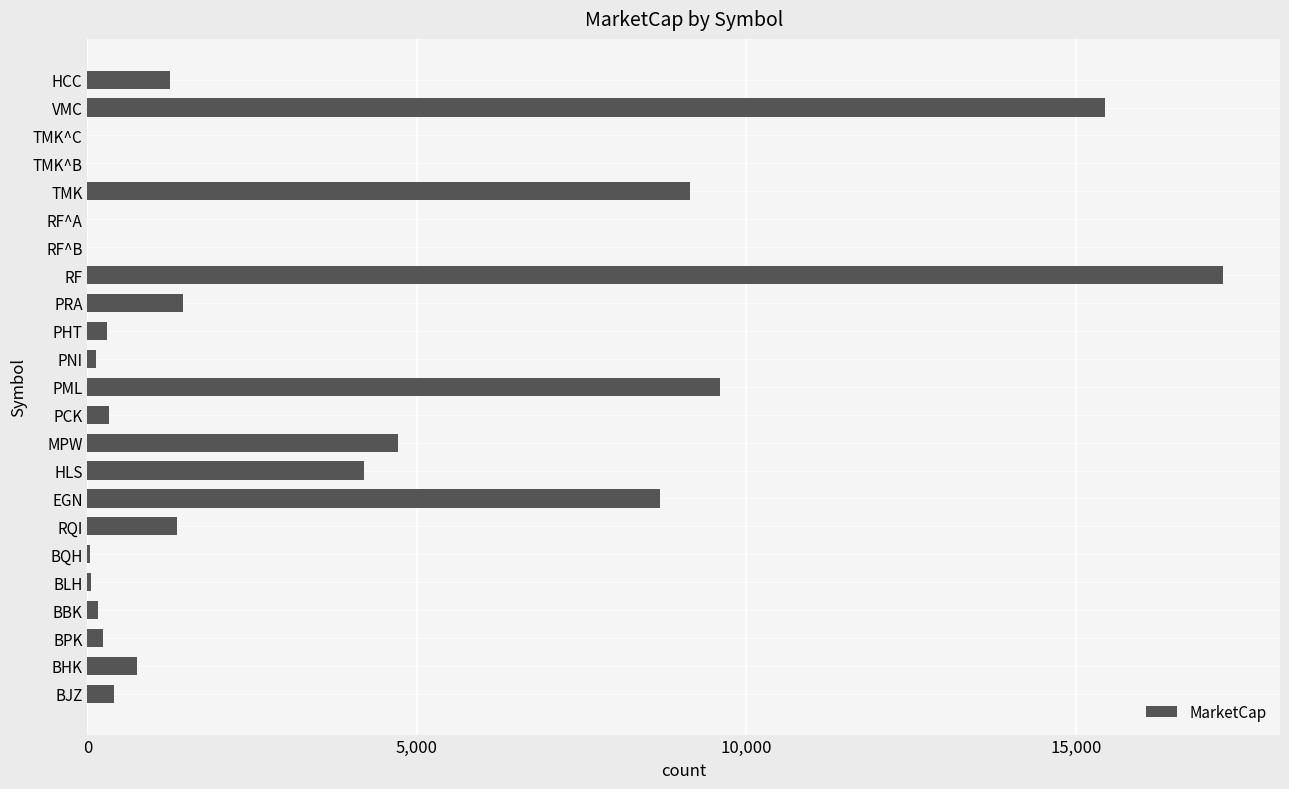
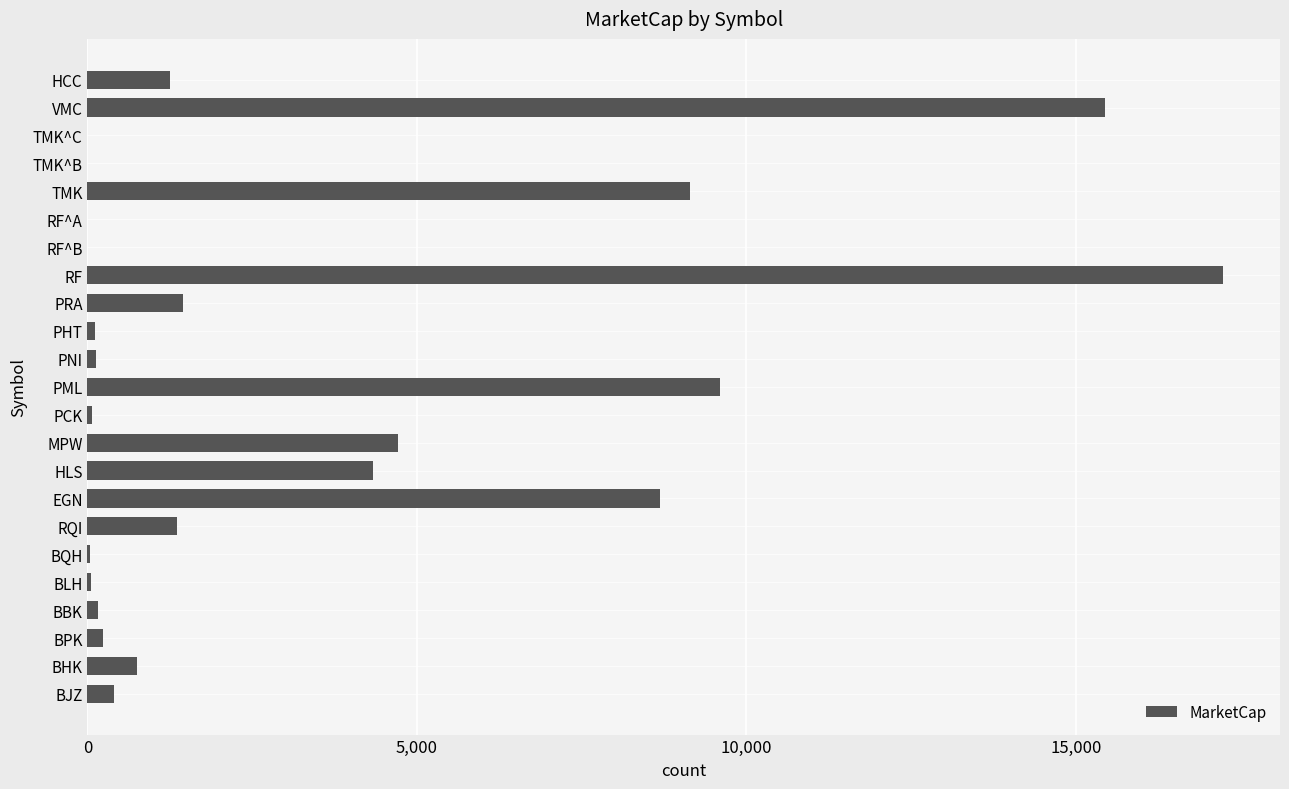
  {
    "HCC": "1,200",
    "VMC": "15,400",
    "TMK^C": "0",
    "TMK^B": "0",
    "TMK": "9,100",
    "RF^A": "0",
    "RF^B": "0",
    "RF": "17,200",
    "PRA": "1,400",
-   "PHT": "300",
+   "PHT": "100",
    "PNI": "100",
    "PML": "9,600",
-   "PCK": "300",
+   "PCK": "100",
    "MPW": "4,700",
-   "HLS": "4,200",
+   "HLS": "4,300",
    "EGN": "8,700",
    "RQI": "1,400",
    "BQH": "0",
    "BLH": "100",
    "BBK": "200",
    "BPK": "200",
    "BHK": "800",
    "BJZ": "400"
  }
